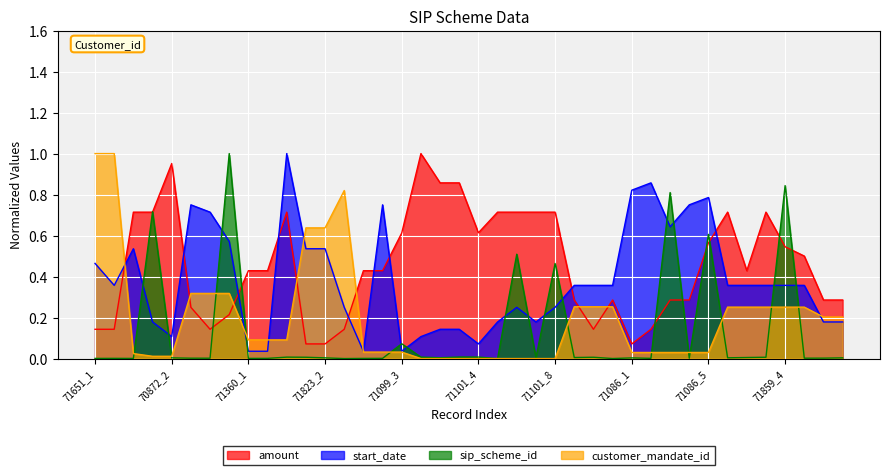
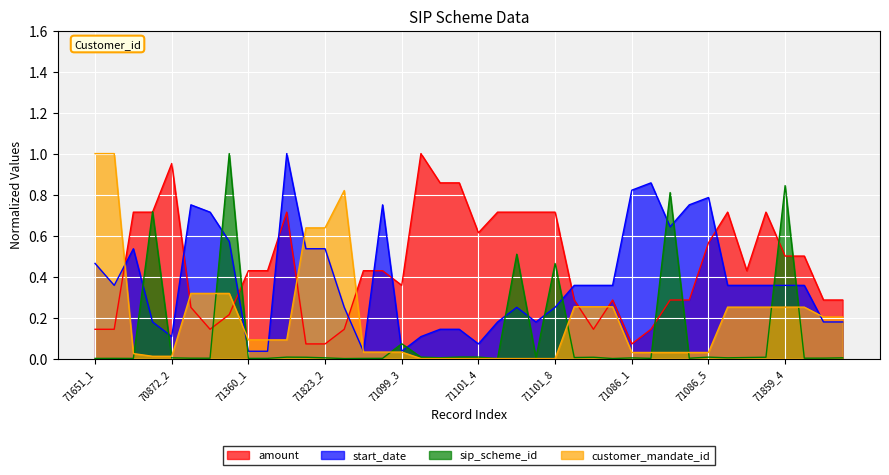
  {
    "amount": {
      "71651_1": 0.14,
      "70872_2": 0.95,
      "71360_1": 0.43,
      "71823_2": 0.07,
-     "71099_3": 0.61,
+     "71099_3": 0.36,
      "71101_4": 0.61,
      "71101_8": 0.71,
      "71086_1": 0.07,
      "71086_5": 0.56,
-     "71859_4": 0.55
+     "71859_4": 0.50
    },
    "start_date": {
      "71651_1": 0.46,
      "70872_2": 0.11,
      "71360_1": 0.04,
      "71823_2": 0.54,
      "71101_4": 0.07,
      "71101_8": 0.25,
      "71086_1": 0.82,
      "71086_5": 0.79,
      "71859_4": 0.36
    },
    "sip_scheme_id": {
      "71651_1": 0.00,
      "71360_1": 0.00,
      "71823_2": 0.00,
      "71099_3": 0.07,
      "71101_8": 0.46,
      "71086_1": 0.00,
-     "71086_5": 0.61,
+     "71086_5": 0.01,
      "71859_4": 0.84
    },
    "customer_mandate_id": {
      "71651_1": 1.00,
      "71360_1": 0.09,
      "71823_2": 0.64,
      "71101_8": 0.00,
      "71086_1": 0.03,
      "71086_5": 0.03,
      "71859_4": 0.25
    }
  }
